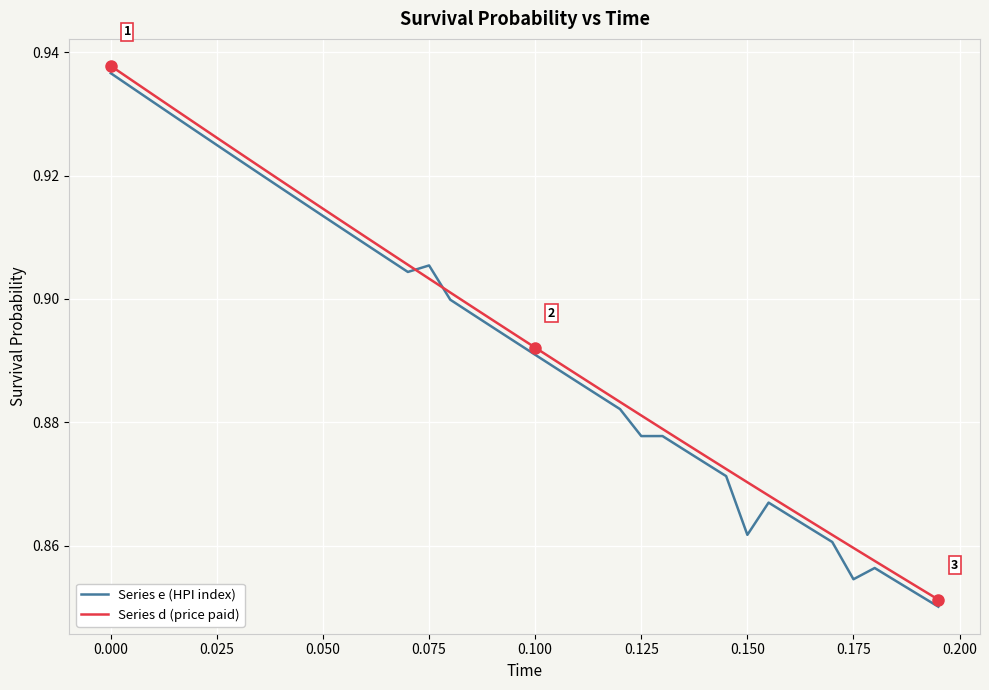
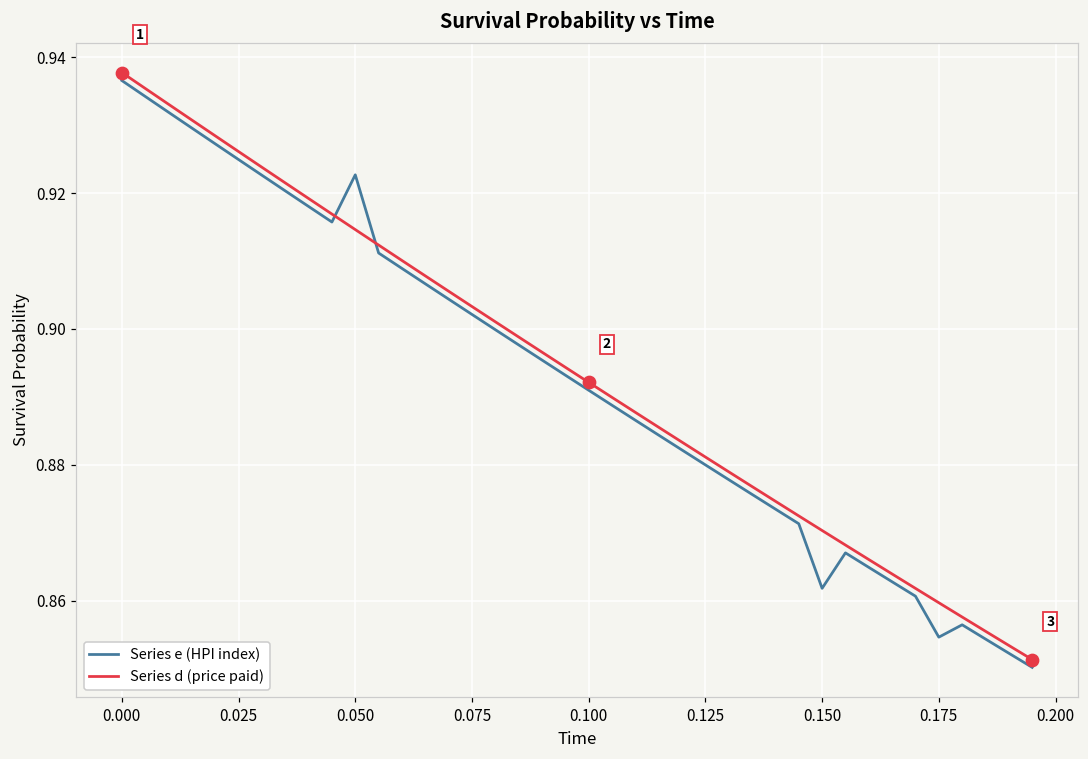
  {
    "Series e (HPI index)": {
      "0.000": 0.937,
      "0.025": 0.925,
-     "0.050": 0.913,
-     "0.075": 0.905,
+     "0.050": 0.923,
+     "0.075": 0.902,
      "0.100": 0.891,
-     "0.125": 0.878,
+     "0.125": 0.880,
      "0.150": 0.862,
      "0.175": 0.855
    }
  }
